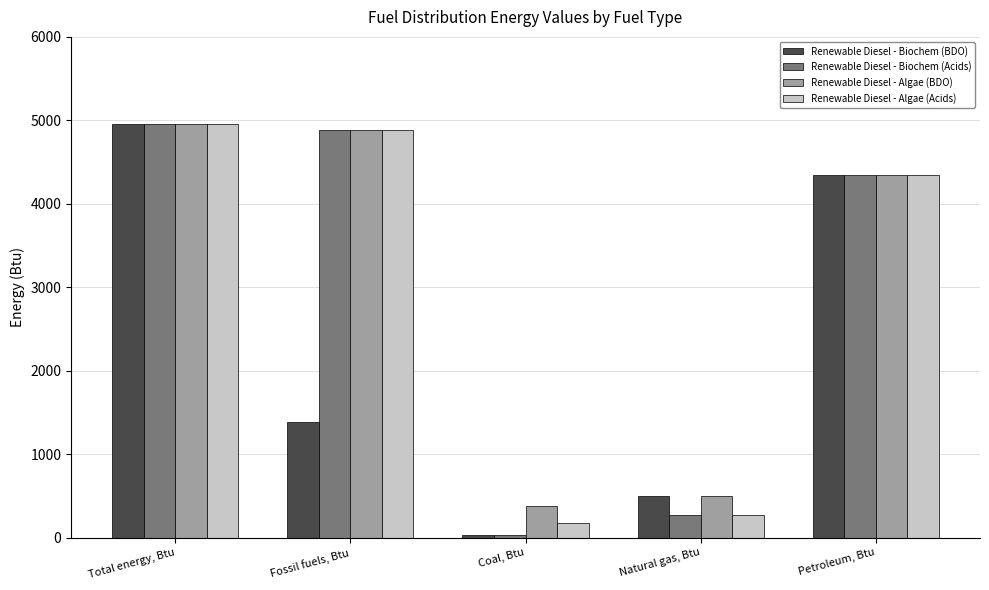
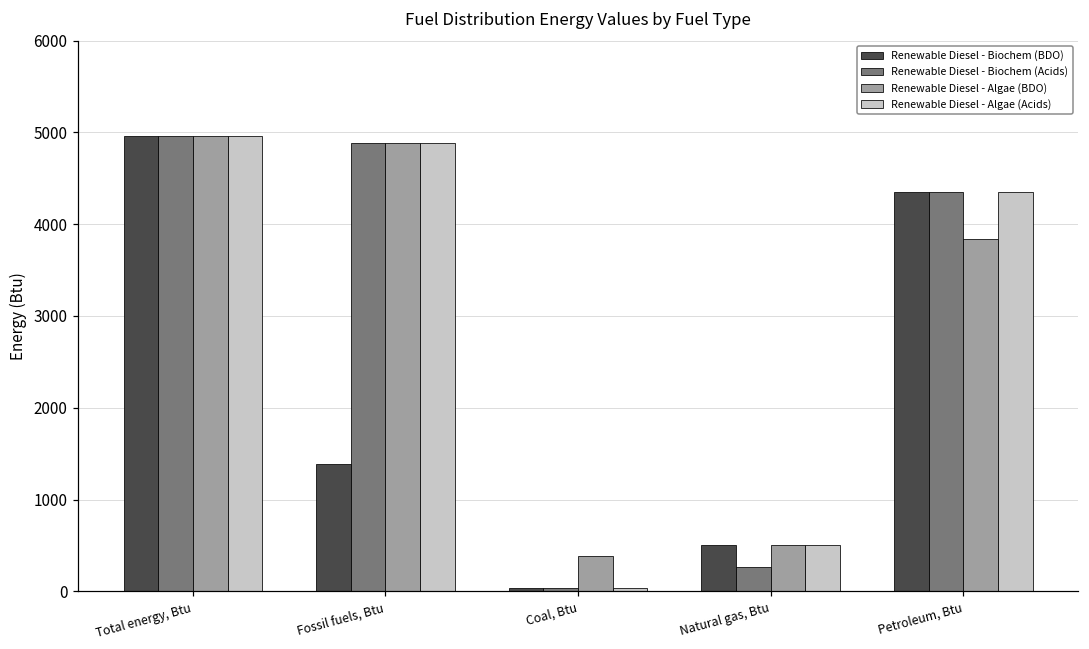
  {
    "Renewable Diesel - Biochem (BDO)": {
      "Total energy, Btu": 5000,
      "Fossil fuels, Btu": 1400,
      "Coal, Btu": 0,
      "Natural gas, Btu": 500,
      "Petroleum, Btu": 4400
    },
    "Renewable Diesel - Biochem (Acids)": {
      "Total energy, Btu": 5000,
      "Fossil fuels, Btu": 4900,
      "Coal, Btu": 0,
      "Natural gas, Btu": 300,
      "Petroleum, Btu": 4400
    },
    "Renewable Diesel - Algae (BDO)": {
      "Total energy, Btu": 5000,
      "Fossil fuels, Btu": 4900,
      "Coal, Btu": 400,
      "Natural gas, Btu": 500,
-     "Petroleum, Btu": 4400
+     "Petroleum, Btu": 3800
    },
    "Renewable Diesel - Algae (Acids)": {
      "Total energy, Btu": 5000,
      "Fossil fuels, Btu": 4900,
-     "Coal, Btu": 200,
-     "Natural gas, Btu": 300,
+     "Coal, Btu": 0,
+     "Natural gas, Btu": 500,
      "Petroleum, Btu": 4400
    }
  }
